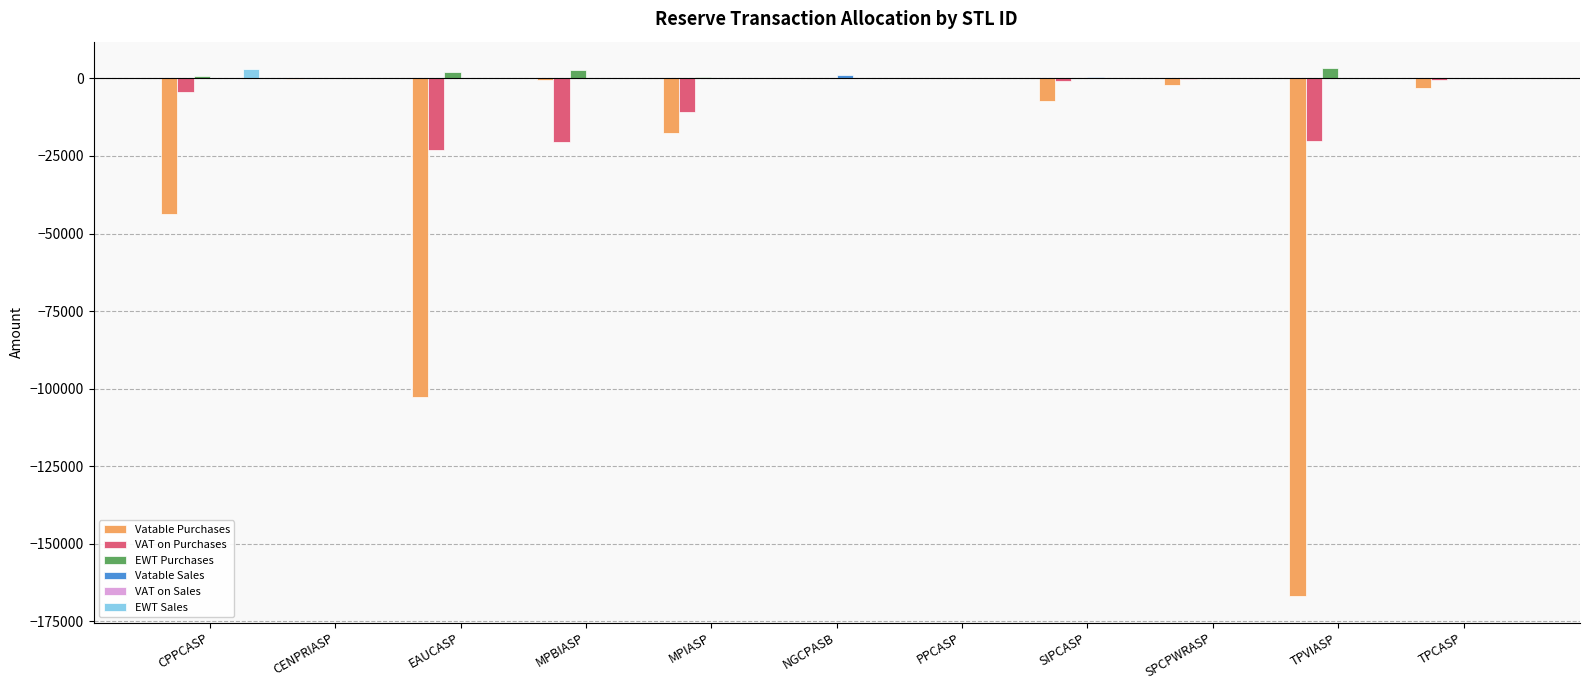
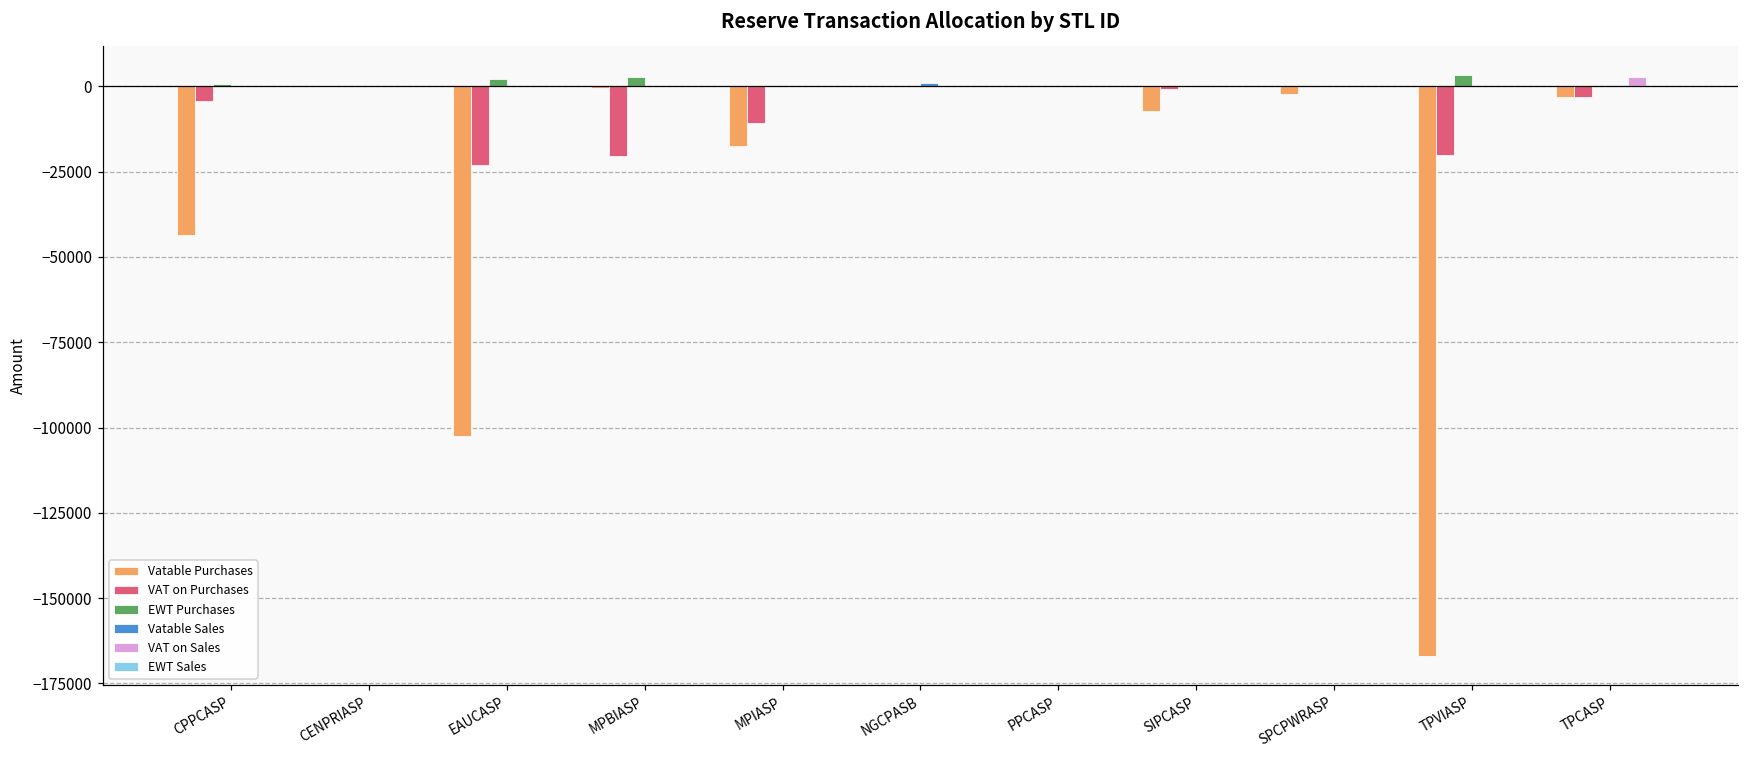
  {
    "Vatable Purchases": {
      "CPPCASP": -44000,
      "EAUCASP": -103000,
      "MPIASP": -17000,
      "NGCPASB": 0,
      "PPCASP": 0,
      "SIPCASP": -7000,
      "SPCPWRASP": -2000,
      "TPVIASP": -167000,
      "TPCASP": -3000
    },
    "VAT on Purchases": {
      "CPPCASP": -4000,
      "EAUCASP": -23000,
      "MPBIASP": -21000,
      "MPIASP": -11000,
      "NGCPASB": 0,
      "PPCASP": 0,
      "SIPCASP": -1000,
      "TPVIASP": -20000,
-     "TPCASP": 0
+     "TPCASP": -3000
    },
    "EWT Purchases": {
      "EAUCASP": 2000,
      "MPBIASP": 3000,
      "NGCPASB": 0,
      "PPCASP": 0,
      "TPVIASP": 3000
    },
    "Vatable Sales": {
      "CPPCASP": 0,
      "EAUCASP": 0,
      "MPBIASP": 0,
      "NGCPASB": 1000,
      "TPVIASP": 0
    },
    "VAT on Sales": {
      "CPPCASP": 0,
      "EAUCASP": 0,
      "MPBIASP": 0,
      "TPVIASP": 0,
-     "TPCASP": 0
+     "TPCASP": 3000
    },
    "EWT Sales": {
-     "CPPCASP": 3000,
+     "CPPCASP": 0,
      "EAUCASP": 0,
      "MPBIASP": 0,
      "MPIASP": 0,
      "TPVIASP": 0
    }
  }
